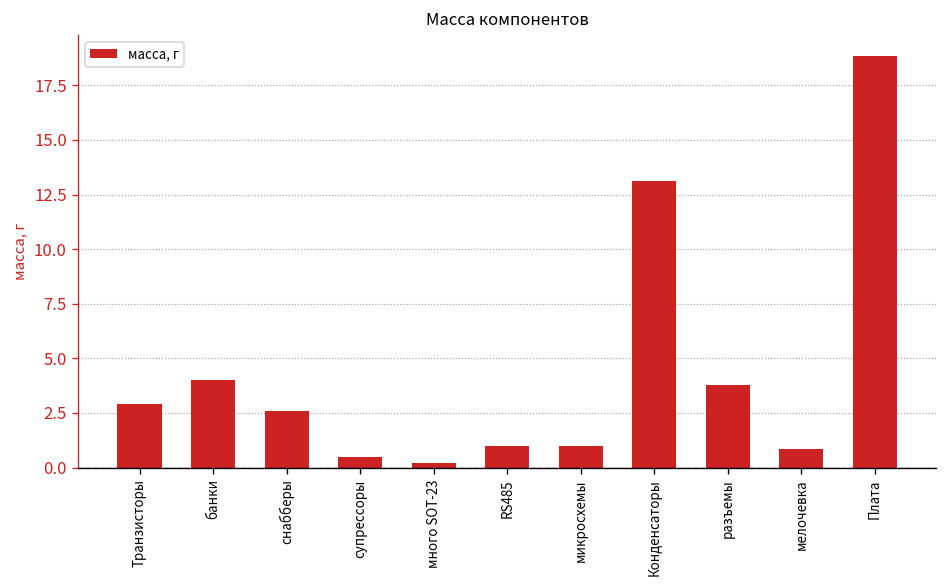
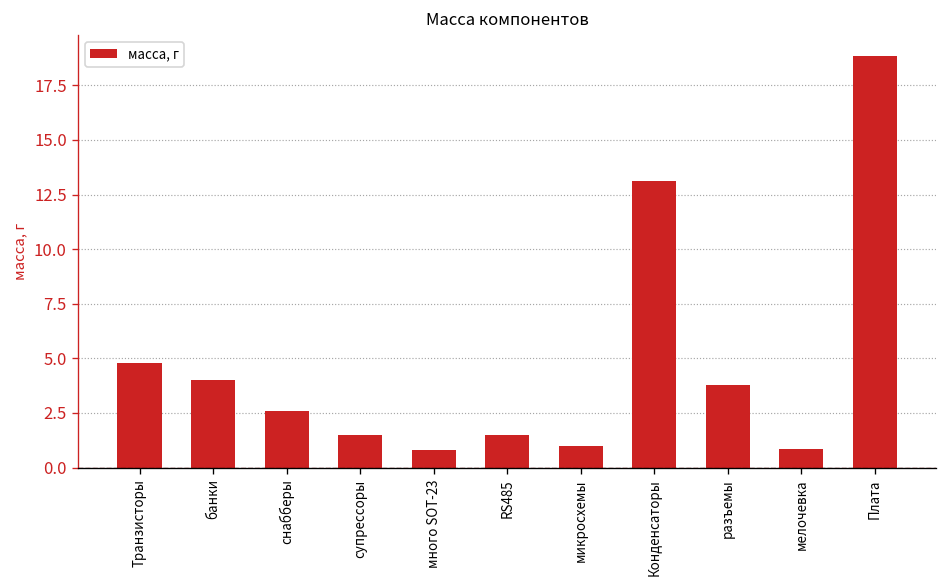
  {
-   "Транзисторы": 2.9,
+   "Транзисторы": 4.8,
    "банки": 4.0,
    "снабберы": 2.6,
-   "супрессоры": 0.5,
-   "много SOT-23": 0.2,
-   "RS485": 1.0,
+   "супрессоры": 1.5,
+   "много SOT-23": 0.8,
+   "RS485": 1.5,
    "микросхемы": 1.0,
    "Конденсаторы": 13.1,
    "разъемы": 3.8,
    "мелочевка": 0.9,
    "Плата": 18.9
  }
